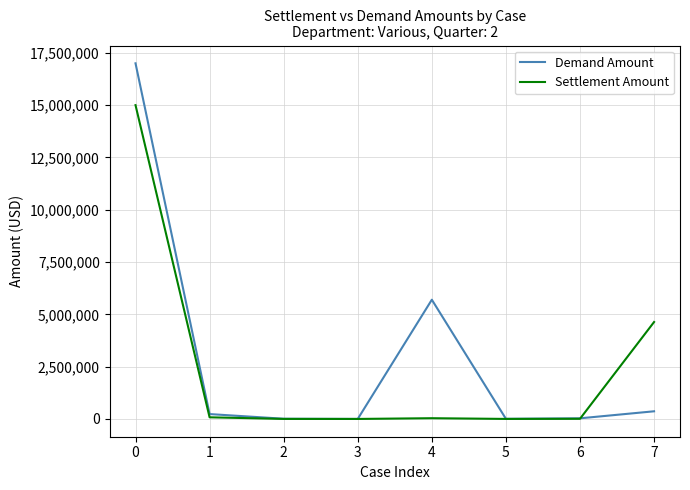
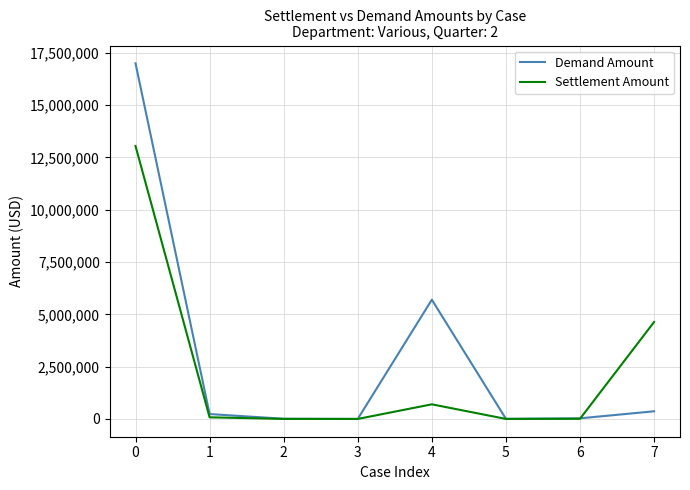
  {
    "Demand Amount": {
      "0": "17,000,000",
      "1": "200,000",
      "4": "5,700,000",
      "7": "400,000"
    },
    "Settlement Amount": {
-     "0": "15,000,000",
+     "0": "13,000,000",
      "1": "100,000",
-     "4": "0",
+     "4": "700,000",
      "7": "4,600,000"
    }
  }
